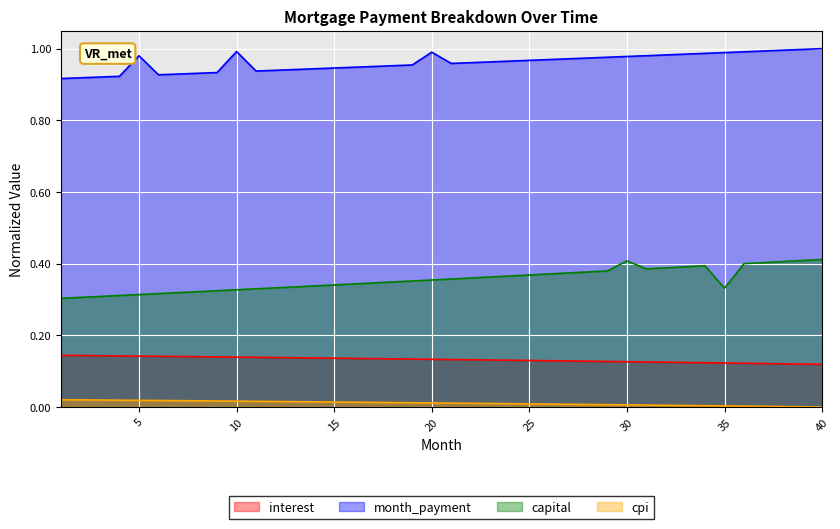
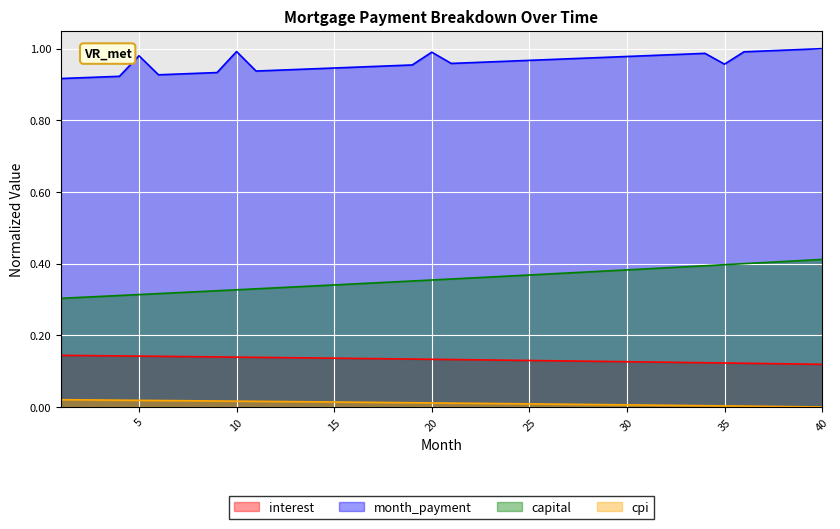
  {
    "interest": {
      "5": 0.14,
      "10": 0.14,
      "15": 0.14,
      "20": 0.13,
      "25": 0.13,
      "30": 0.13,
      "35": 0.12,
      "40": 0.12
    },
    "month_payment": {
      "5": 0.98,
      "10": 0.99,
      "15": 0.95,
      "20": 0.99,
      "25": 0.97,
      "30": 0.98,
-     "35": 0.99,
+     "35": 0.96,
      "40": 1.00
    },
    "capital": {
      "5": 0.31,
      "10": 0.33,
      "15": 0.34,
      "20": 0.35,
      "25": 0.37,
-     "30": 0.41,
-     "35": 0.33,
+     "30": 0.38,
+     "35": 0.40,
      "40": 0.41
    },
    "cpi": {
      "5": 0.02,
      "10": 0.02,
      "15": 0.01,
      "20": 0.01,
      "25": 0.01,
      "30": 0.01,
      "35": 0.00,
      "40": 0.00
    }
  }
